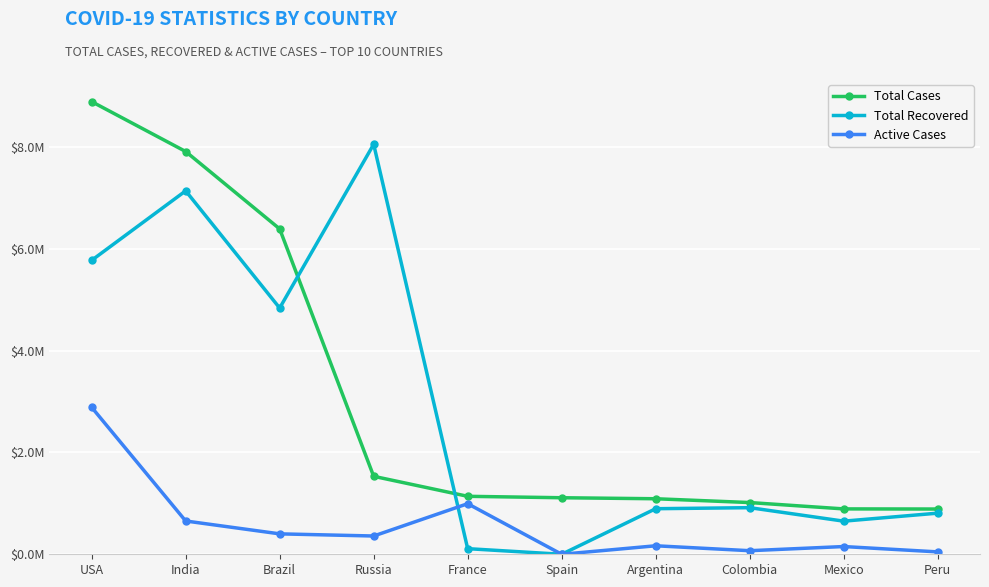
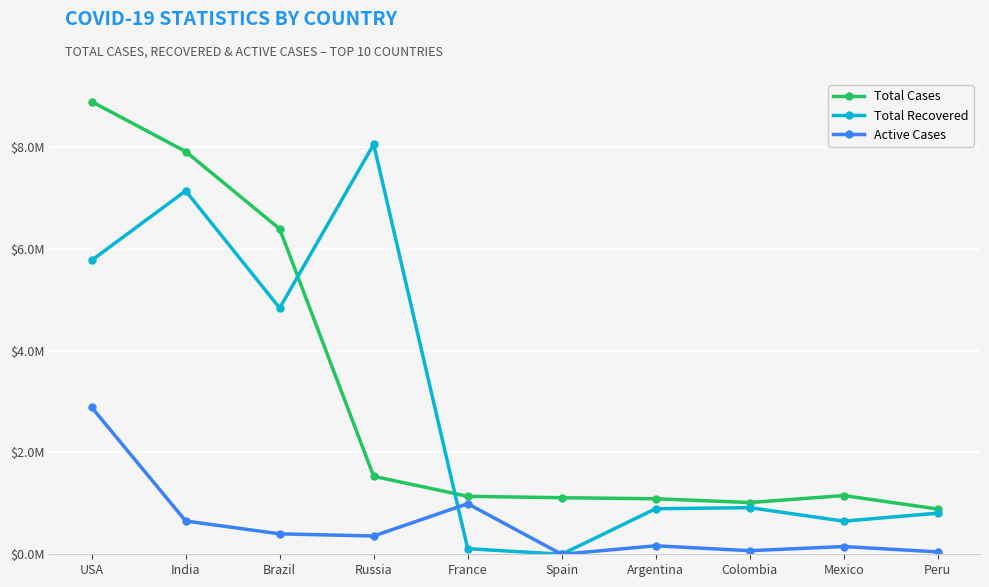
  {
    "Total Cases": {
      "USA": "$8900000",
      "India": "$7900000",
      "Brazil": "$6400000",
      "Russia": "$1500000",
      "France": "$1100000",
      "Spain": "$1100000",
      "Argentina": "$1100000",
      "Colombia": "$1000000",
-     "Mexico": "$900000",
+     "Mexico": "$1200000",
      "Peru": "$900000"
    },
    "Total Recovered": {
      "USA": "$5800000",
      "India": "$7100000",
      "Brazil": "$4800000",
      "Russia": "$8100000",
      "France": "$100000",
      "Argentina": "$900000",
      "Colombia": "$900000",
      "Mexico": "$700000",
      "Peru": "$800000"
    },
    "Active Cases": {
      "USA": "$2900000",
      "India": "$700000",
      "Brazil": "$400000",
      "Russia": "$400000",
      "France": "$1000000",
      "Argentina": "$200000",
      "Colombia": "$100000",
      "Mexico": "$200000",
      "Peru": "$0"
    }
  }
